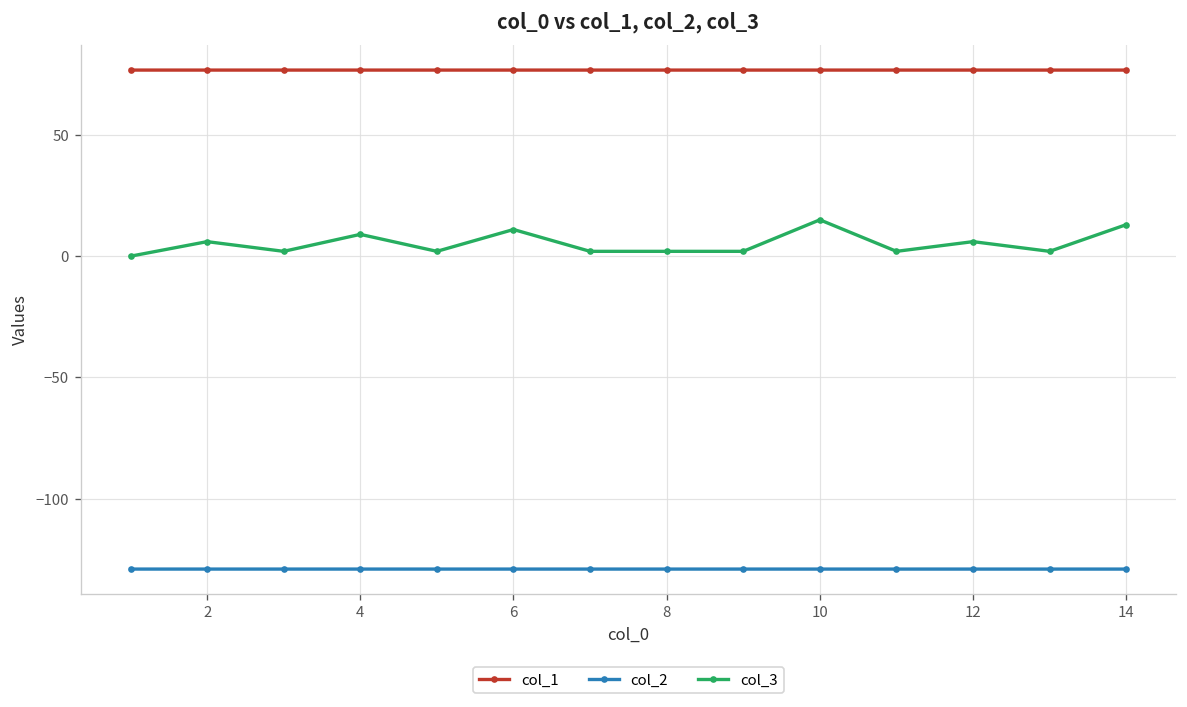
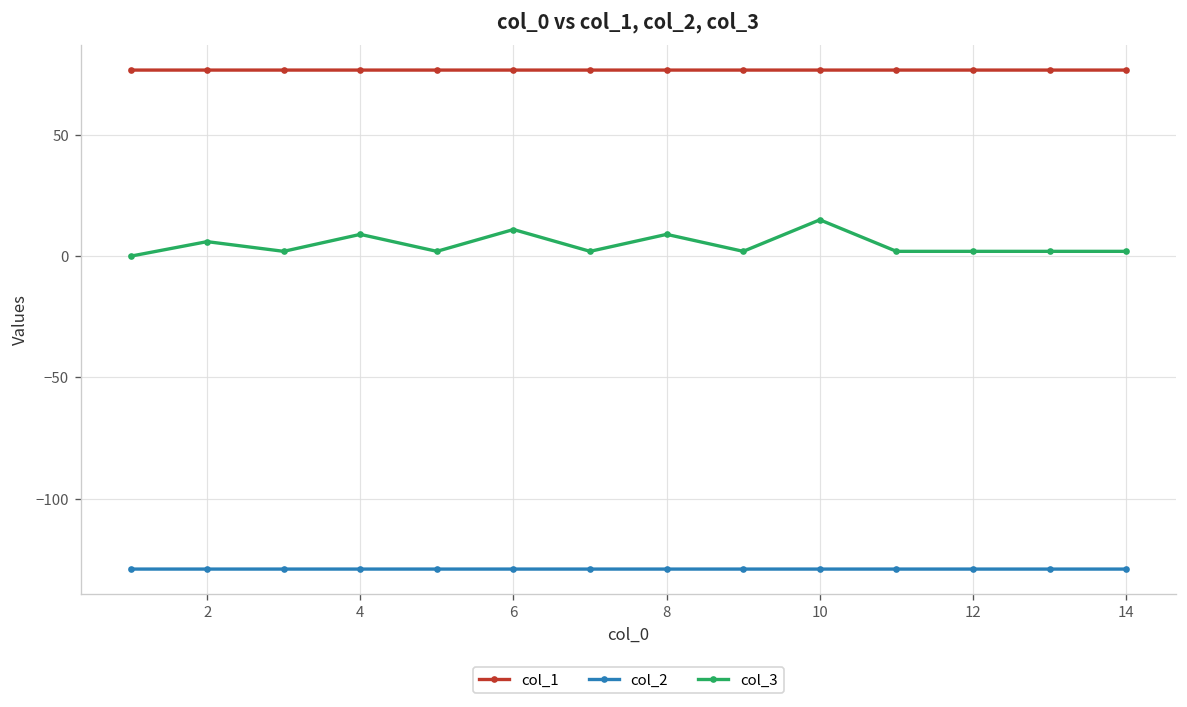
  {
    "col_1": {
      "2": 77,
      "4": 77,
      "6": 77,
      "8": 77,
      "10": 77,
      "12": 77,
      "14": 77
    },
    "col_2": {
      "2": -129,
      "4": -129,
      "6": -129,
      "8": -129,
      "10": -129,
      "12": -129,
      "14": -129
    },
    "col_3": {
      "2": 6,
      "4": 9,
      "6": 11,
-     "8": 2,
+     "8": 9,
      "10": 15,
-     "12": 6,
-     "14": 13
+     "12": 2,
+     "14": 2
    }
  }
